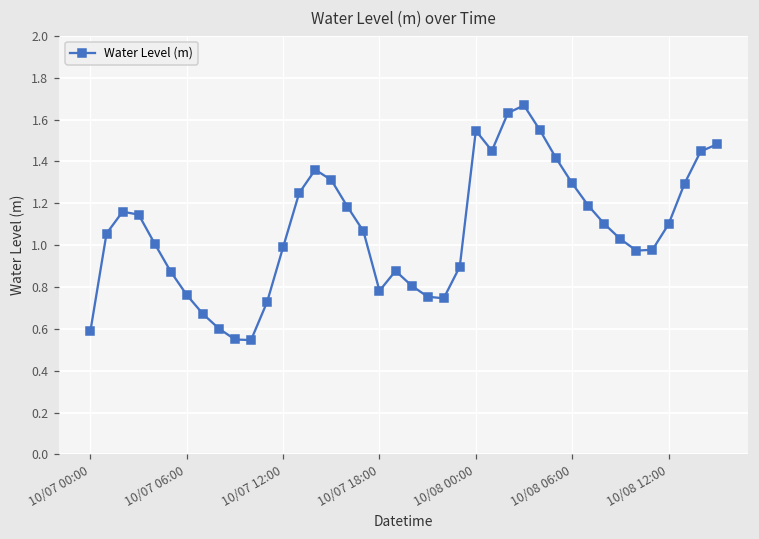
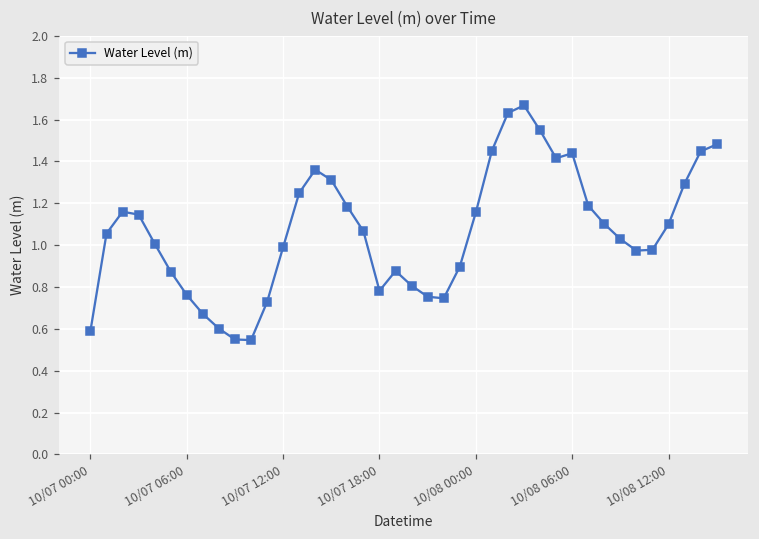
  {
    "10/07 00:00": 0.59,
    "10/07 06:00": 0.76,
    "10/07 12:00": 0.99,
    "10/07 18:00": 0.78,
-   "10/08 00:00": 1.55,
-   "10/08 06:00": 1.30,
+   "10/08 00:00": 1.16,
+   "10/08 06:00": 1.44,
    "10/08 12:00": 1.10
  }
